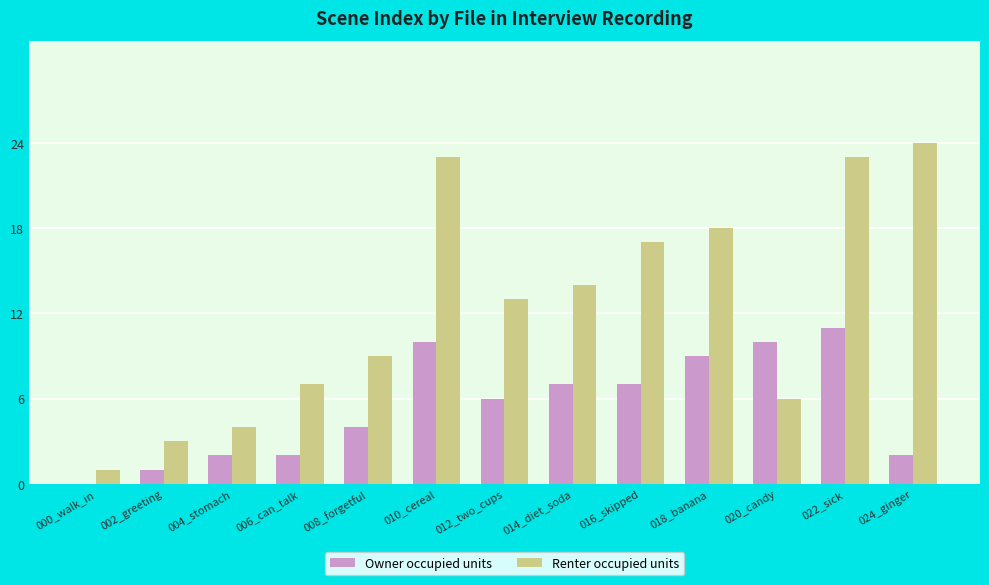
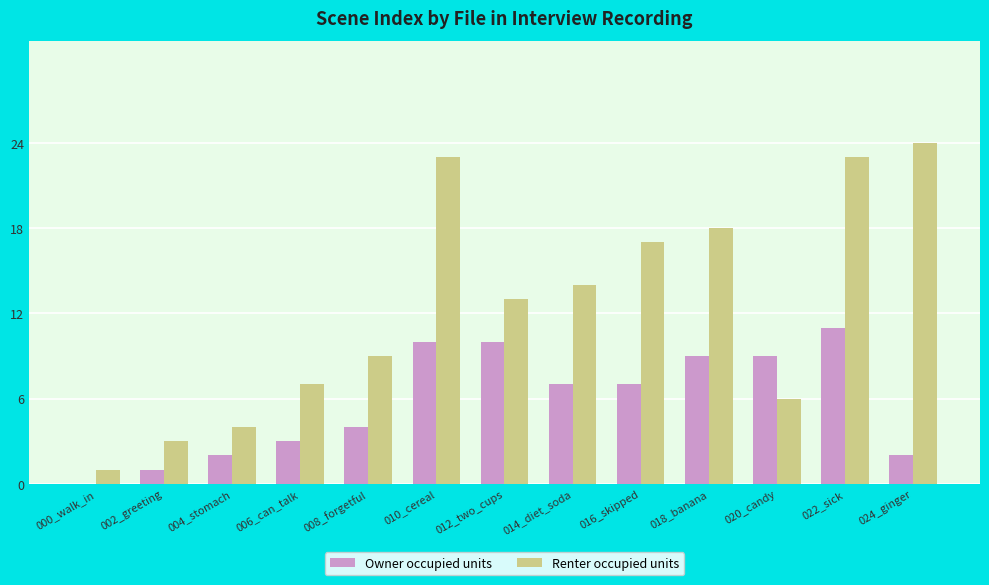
  {
    "Owner occupied units": {
      "000_walk_in": 0,
      "002_greeting": 1,
      "004_stomach": 2,
-     "006_can_talk": 2,
+     "006_can_talk": 3,
      "008_forgetful": 4,
      "010_cereal": 10,
-     "012_two_cups": 6,
+     "012_two_cups": 10,
      "014_diet_soda": 7,
      "016_skipped": 7,
      "018_banana": 9,
-     "020_candy": 10,
+     "020_candy": 9,
      "022_sick": 11,
      "024_ginger": 2
    },
    "Renter occupied units": {
      "000_walk_in": 1,
      "002_greeting": 3,
      "004_stomach": 4,
      "006_can_talk": 7,
      "008_forgetful": 9,
      "010_cereal": 23,
      "012_two_cups": 13,
      "014_diet_soda": 14,
      "016_skipped": 17,
      "018_banana": 18,
      "020_candy": 6,
      "022_sick": 23,
      "024_ginger": 24
    }
  }
